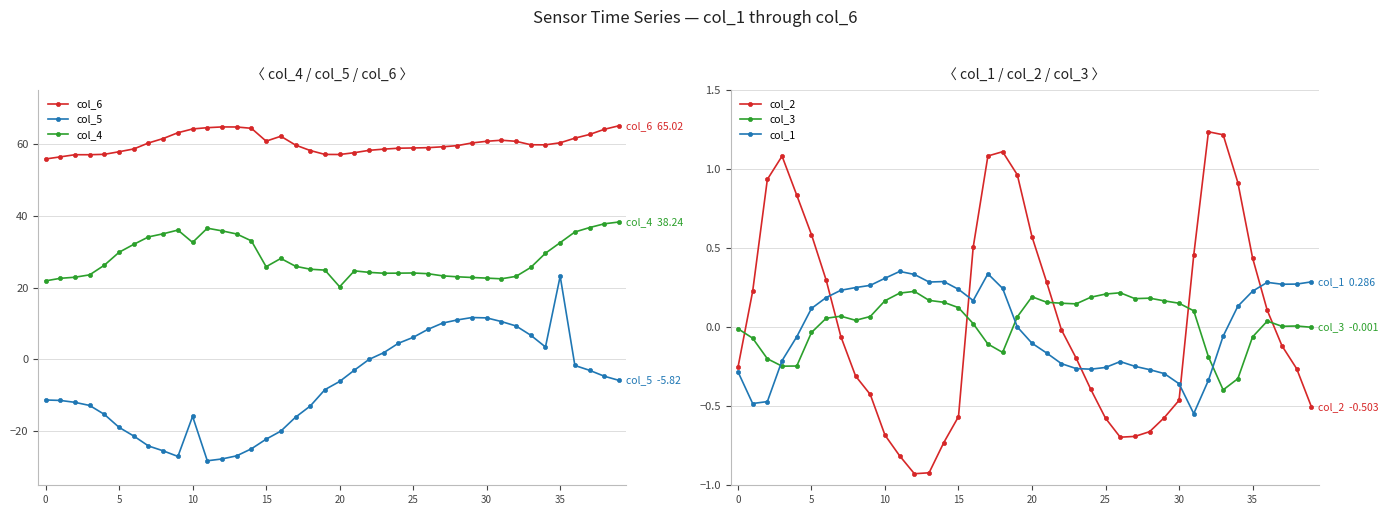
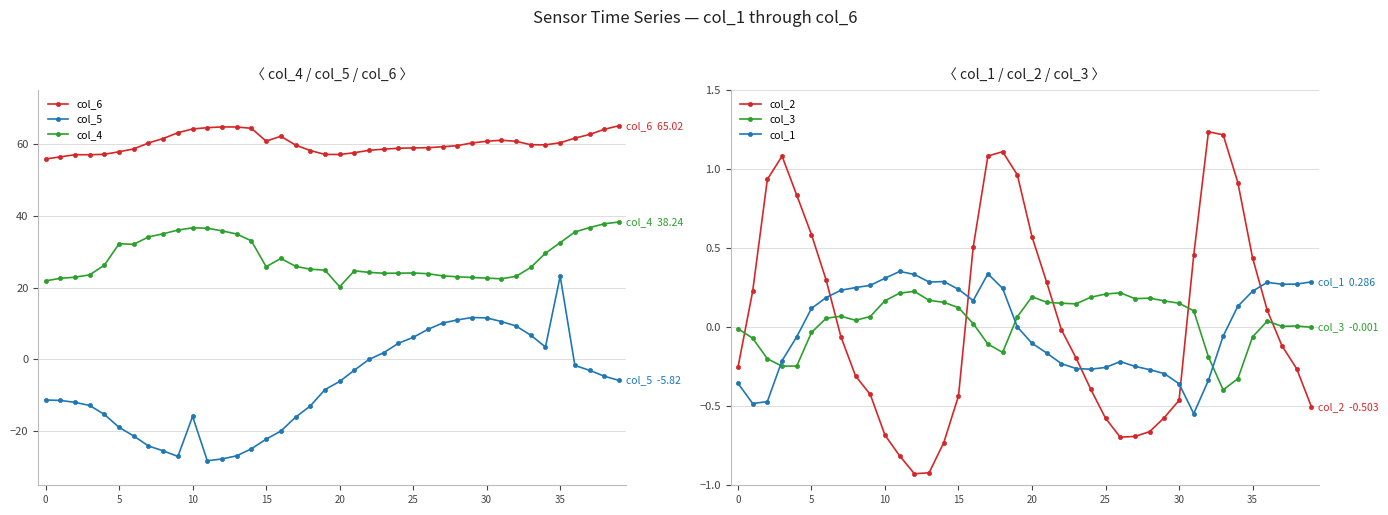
  {
    "〈 col_4 / col_5 / col_6 〉": {
      "col_6": {
        "0": 56,
        "5": 58,
        "10": 64,
        "15": 61,
        "20": 57,
        "25": 59,
        "30": 61,
        "35": 60
      },
      "col_5": {
        "0": -11,
        "5": -19,
        "10": -16,
        "15": -22,
        "20": -6,
        "25": 6,
        "30": 12,
        "35": 23
      },
      "col_4": {
        "0": 22,
-       "5": 30,
-       "10": 33,
+       "5": 32,
+       "10": 37,
        "15": 26,
        "20": 20,
        "25": 24,
        "30": 23,
        "35": 32
      }
    },
    "〈 col_1 / col_2 / col_3 〉": {
      "col_2": {
        "0": -0.26,
        "5": 0.59,
        "10": -0.68,
-       "15": -0.57,
+       "15": -0.44,
        "20": 0.57,
        "25": -0.58,
        "30": -0.46,
        "35": 0.44
      },
      "col_3": {
        "0": -0.01,
        "5": -0.03,
        "10": 0.17,
        "15": 0.12,
        "20": 0.19,
        "25": 0.21,
        "30": 0.15,
        "35": -0.06
      },
      "col_1": {
-       "0": -0.28,
+       "0": -0.36,
        "5": 0.12,
        "10": 0.31,
        "15": 0.24,
        "20": -0.10,
        "25": -0.26,
        "30": -0.36,
        "35": 0.23
      }
    }
  }
